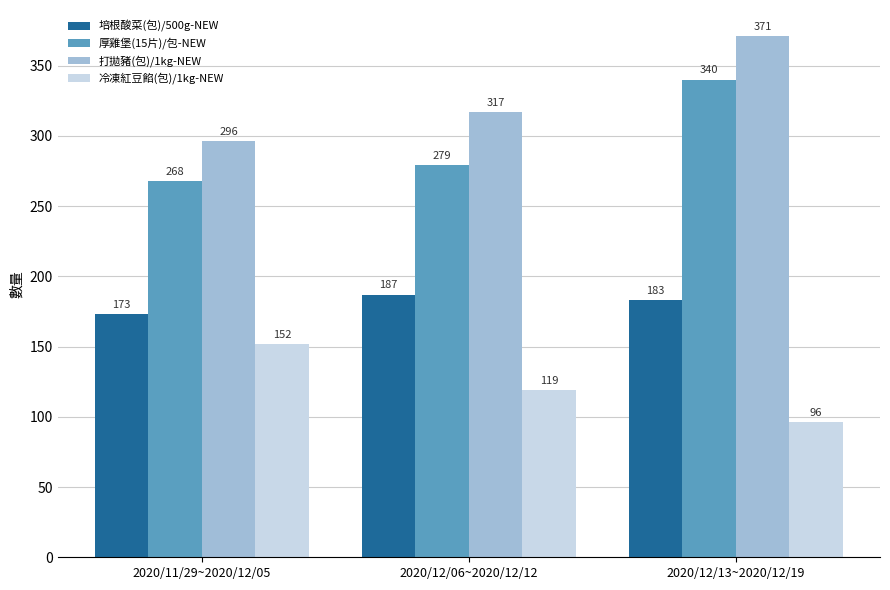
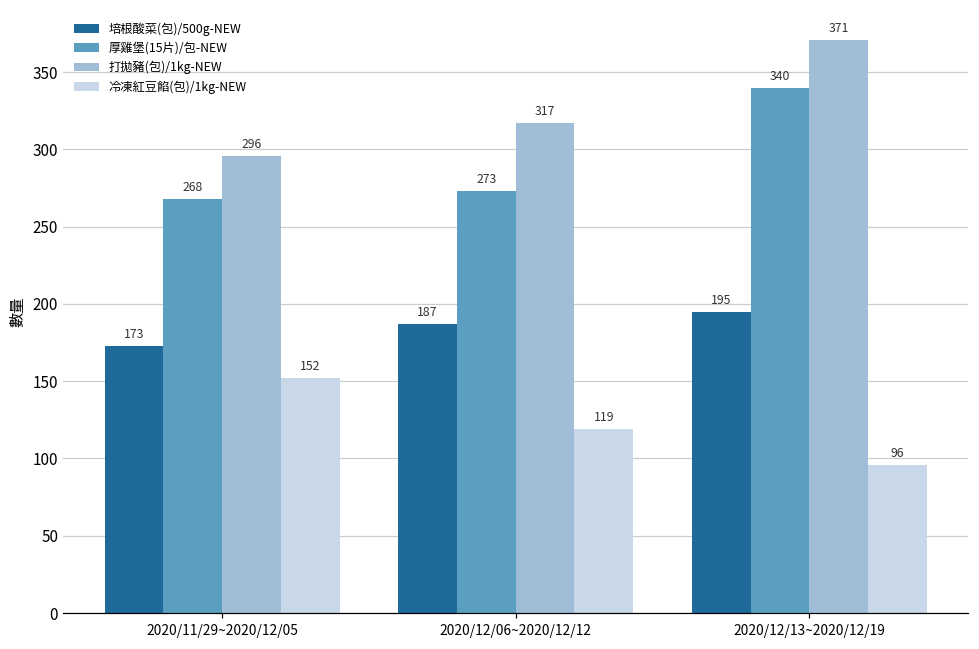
  {
    "培根酸菜(包)/500g-NEW": {
      "2020/11/29~2020/12/05": 173,
      "2020/12/06~2020/12/12": 187,
-     "2020/12/13~2020/12/19": 183
+     "2020/12/13~2020/12/19": 195
    },
    "厚雞堡(15片)/包-NEW": {
      "2020/11/29~2020/12/05": 268,
-     "2020/12/06~2020/12/12": 279,
+     "2020/12/06~2020/12/12": 273,
      "2020/12/13~2020/12/19": 340
    }
  }
